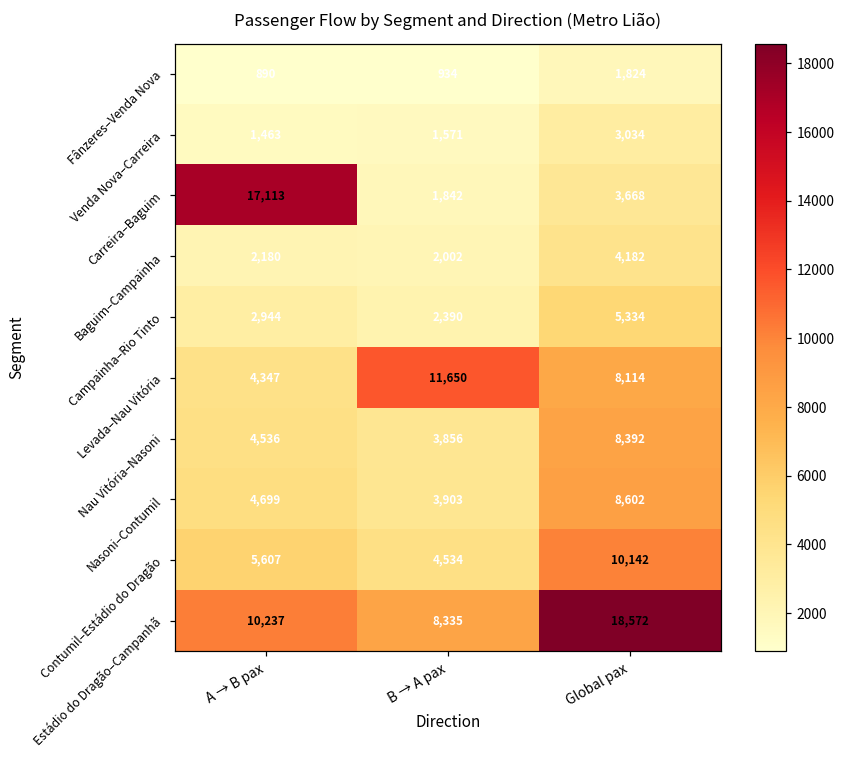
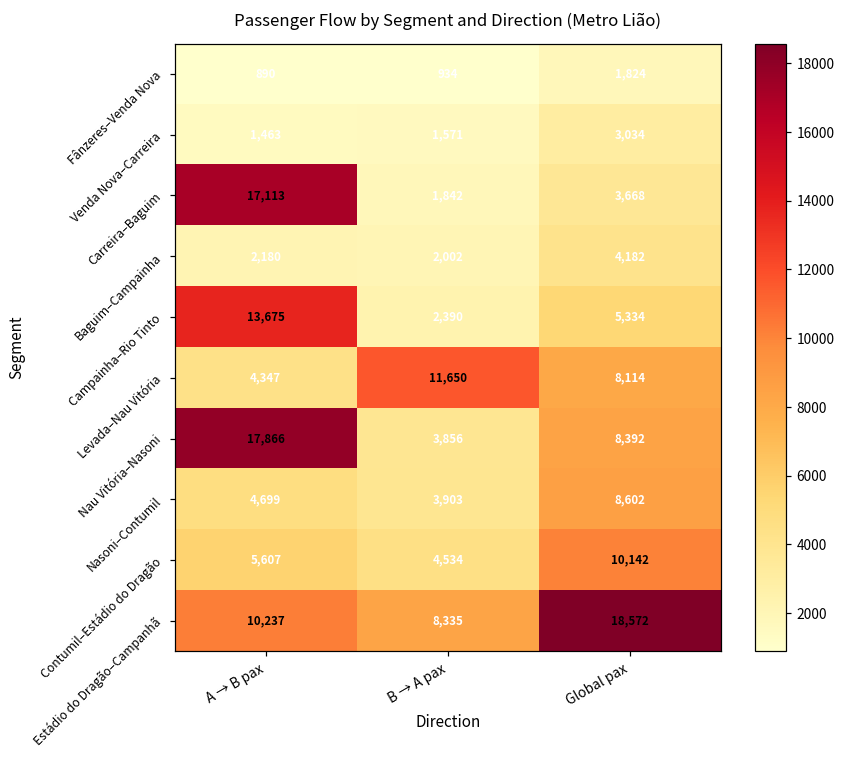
  {
    "Fânzeres–Venda Nova": {
      "A → B pax": "890",
      "B → A pax": "934",
      "Global pax": "1,824"
    },
    "Venda Nova–Carreira": {
      "A → B pax": "1,463",
      "B → A pax": "1,571",
      "Global pax": "3,034"
    },
    "Carreira–Baguim": {
      "A → B pax": "17,113",
      "B → A pax": "1,842",
      "Global pax": "3,668"
    },
    "Baguim–Campainha": {
      "A → B pax": "2,180",
      "B → A pax": "2,002",
      "Global pax": "4,182"
    },
    "Campainha–Rio Tinto": {
-     "A → B pax": "2,944",
+     "A → B pax": "13,675",
      "B → A pax": "2,390",
      "Global pax": "5,334"
    },
    "Levada–Nau Vitória": {
      "A → B pax": "4,347",
      "B → A pax": "11,650",
      "Global pax": "8,114"
    },
    "Nau Vitória–Nasoni": {
-     "A → B pax": "4,536",
+     "A → B pax": "17,866",
      "B → A pax": "3,856",
      "Global pax": "8,392"
    },
    "Nasoni–Contumil": {
      "A → B pax": "4,699",
      "B → A pax": "3,903",
      "Global pax": "8,602"
    },
    "Contumil–Estádio do Dragão": {
      "A → B pax": "5,607",
      "B → A pax": "4,534",
      "Global pax": "10,142"
    },
    "Estádio do Dragão–Campanhã": {
      "A → B pax": "10,237",
      "B → A pax": "8,335",
      "Global pax": "18,572"
    }
  }
